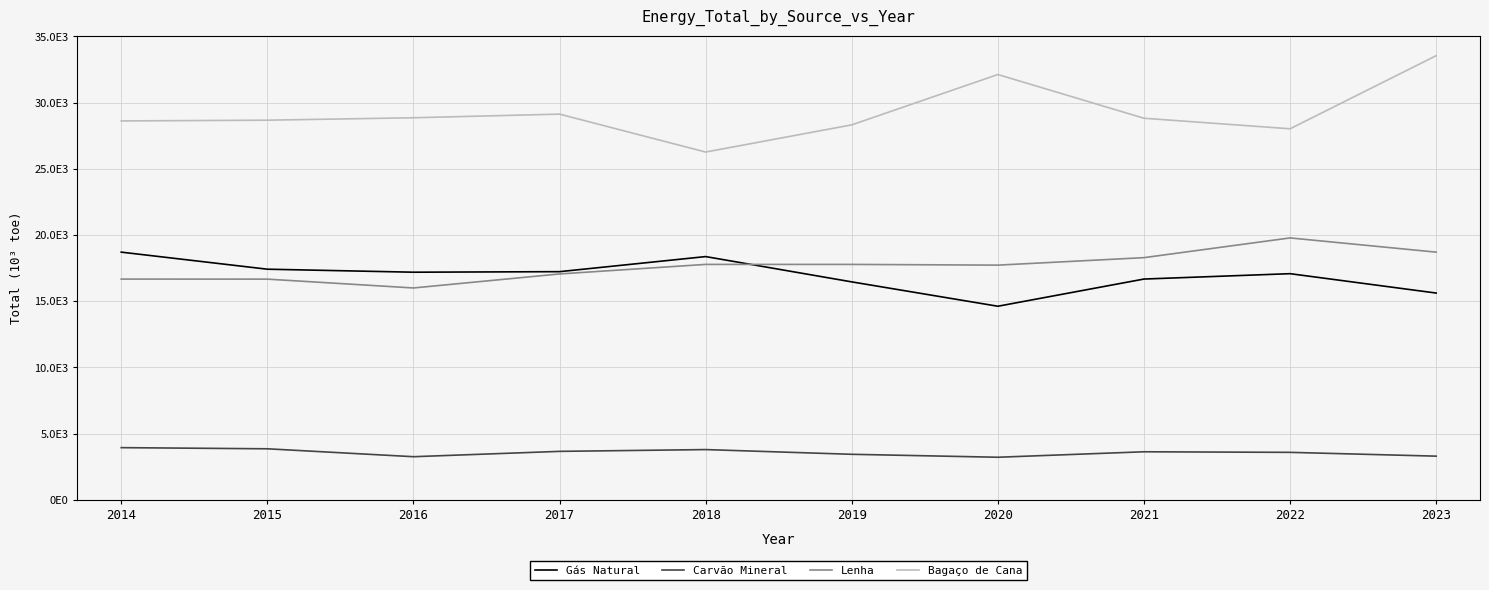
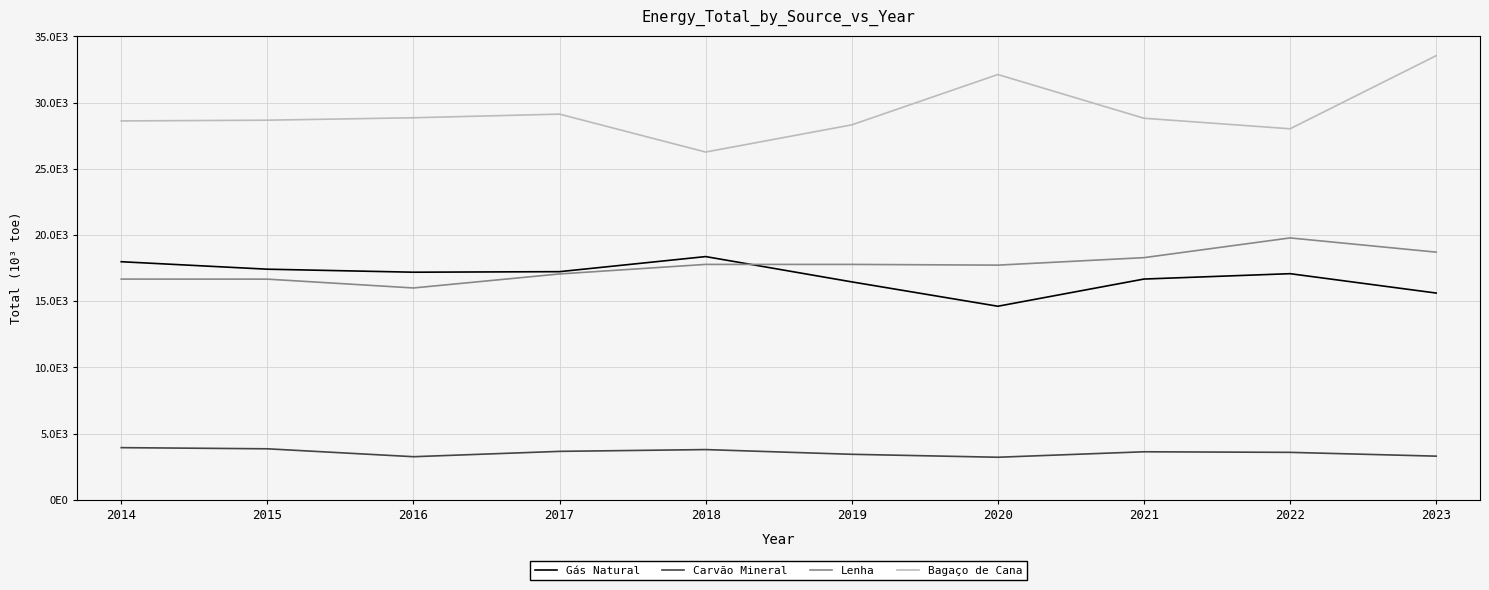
  {
    "Gás Natural": {
-     "2014": 18700,
+     "2014": 18000,
      "2015": 17400,
      "2016": 17200,
      "2018": 18400,
      "2019": 16500,
      "2020": 14600,
      "2021": 16700,
      "2022": 17100,
      "2023": 15600
    },
    "Carvão Mineral": {
      "2014": 3900,
      "2015": 3900,
      "2016": 3300,
      "2017": 3700,
      "2018": 3800,
      "2019": 3400,
      "2020": 3200,
      "2021": 3600,
      "2022": 3600,
      "2023": 3300
    },
    "Lenha": {
      "2014": 16700,
      "2015": 16700,
      "2016": 16000,
      "2018": 17800,
      "2019": 17800,
      "2020": 17700,
      "2021": 18300,
      "2022": 19800,
      "2023": 18700
    },
    "Bagaço de Cana": {
      "2014": 28600,
      "2015": 28700,
      "2016": 28900,
      "2017": 29100,
      "2018": 26300,
      "2019": 28300,
      "2020": 32100,
      "2021": 28800,
      "2022": 28000,
      "2023": 33500
    }
  }
